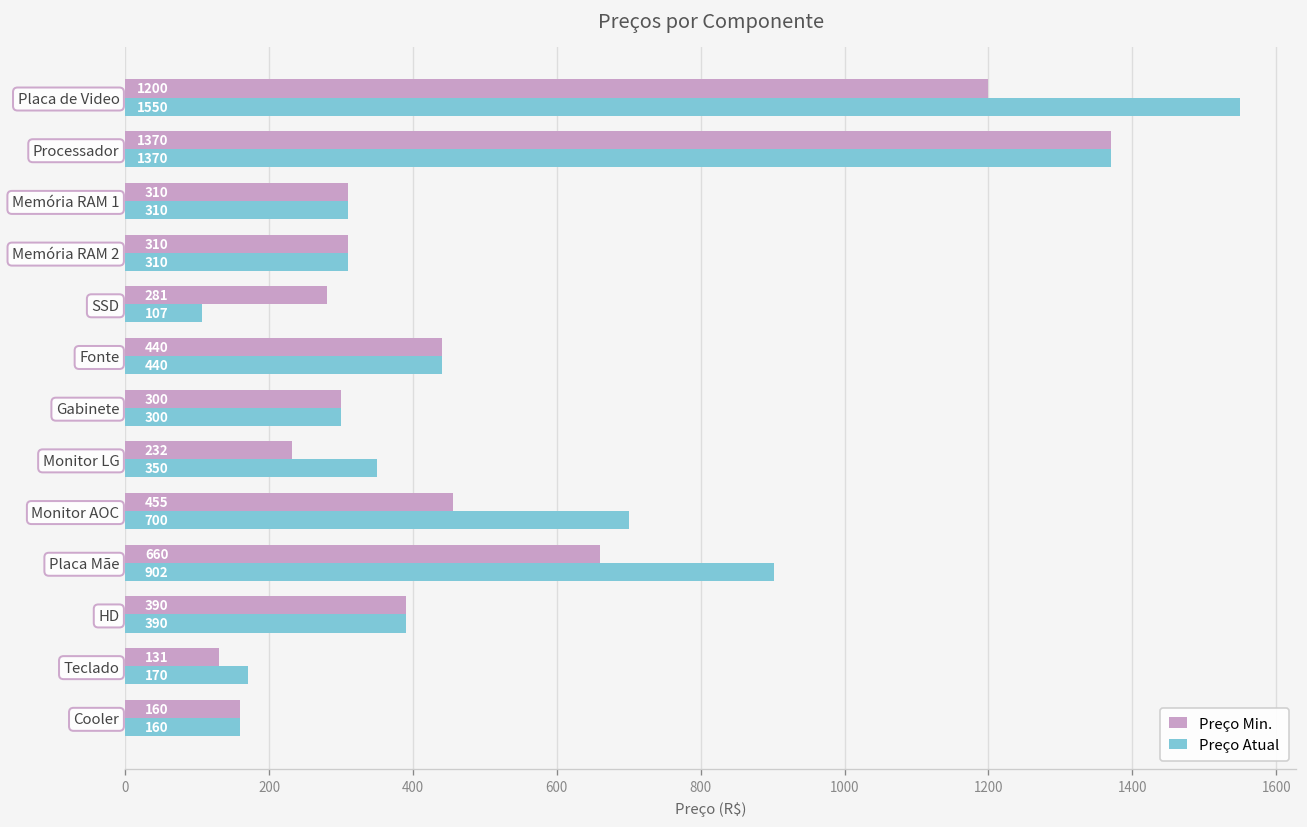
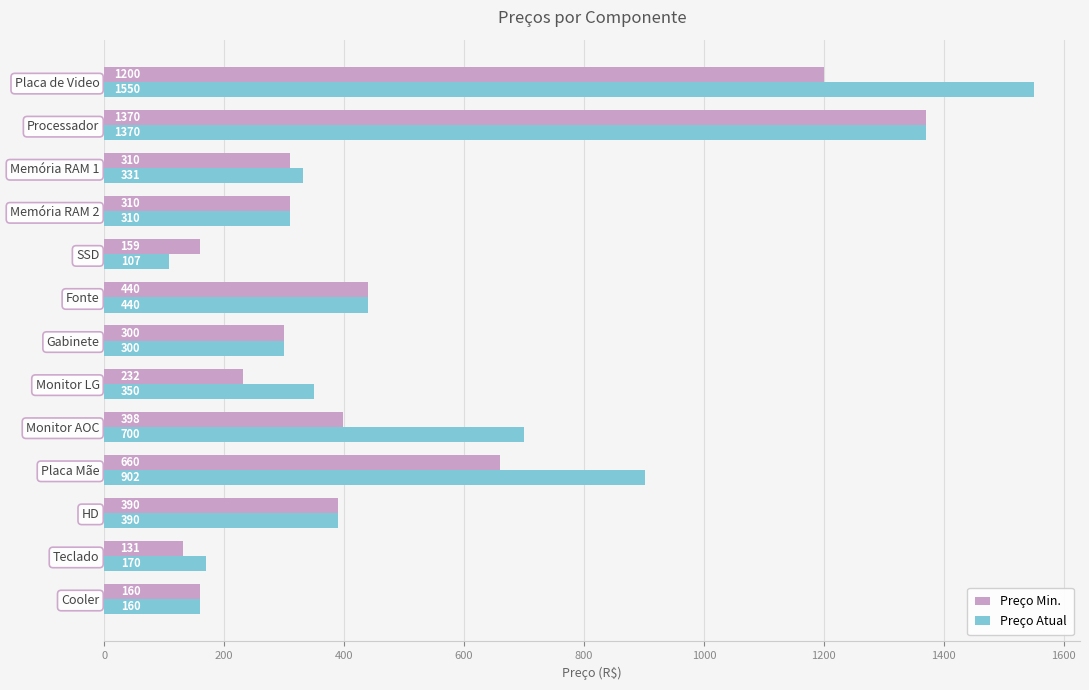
  {
    "Preço Min.": {
      "Placa de Video": 1200,
      "Processador": 1370,
      "Memória RAM 1": 310,
      "Memória RAM 2": 310,
-     "SSD": 281,
+     "SSD": 159,
      "Fonte": 440,
      "Gabinete": 300,
      "Monitor LG": 232,
-     "Monitor AOC": 455,
+     "Monitor AOC": 398,
      "Placa Mãe": 660,
      "HD": 390,
      "Teclado": 131,
      "Cooler": 160
    },
    "Preço Atual": {
      "Placa de Video": 1550,
      "Processador": 1370,
-     "Memória RAM 1": 310,
+     "Memória RAM 1": 331,
      "Memória RAM 2": 310,
      "SSD": 107,
      "Fonte": 440,
      "Gabinete": 300,
      "Monitor LG": 350,
      "Monitor AOC": 700,
      "Placa Mãe": 902,
      "HD": 390,
      "Teclado": 170,
      "Cooler": 160
    }
  }
